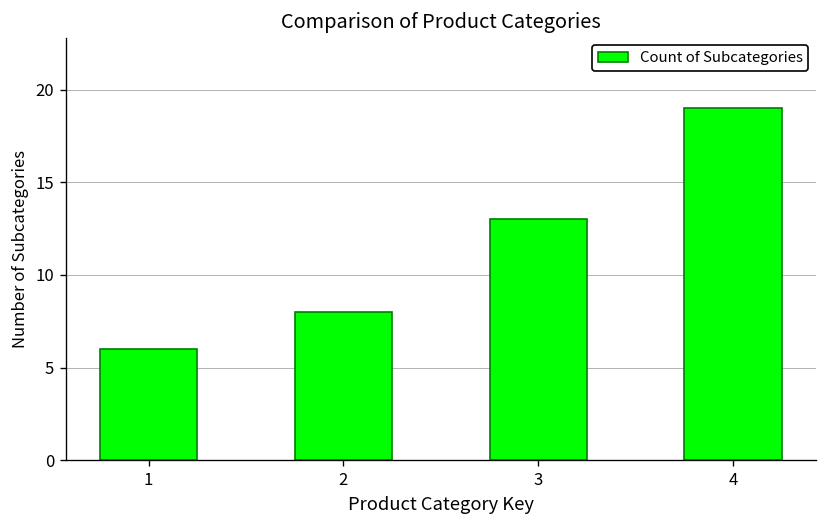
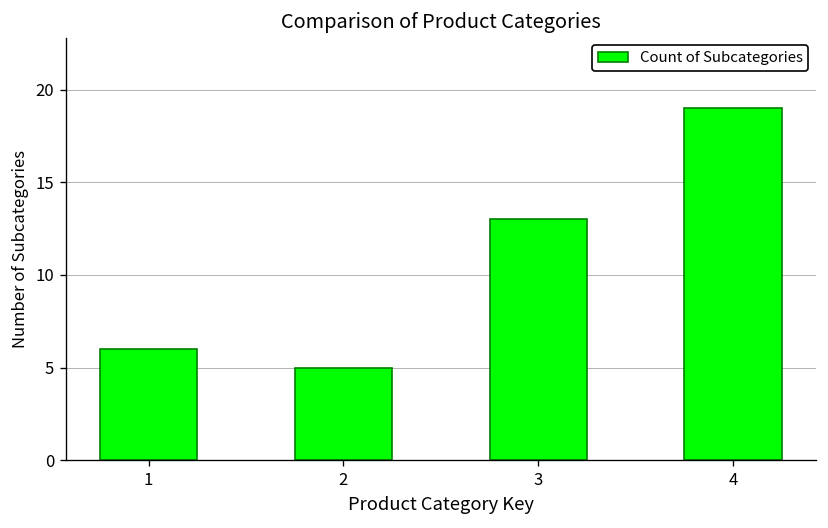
  {
    "1": 6,
-   "2": 8,
+   "2": 5,
    "3": 13,
    "4": 19
  }
